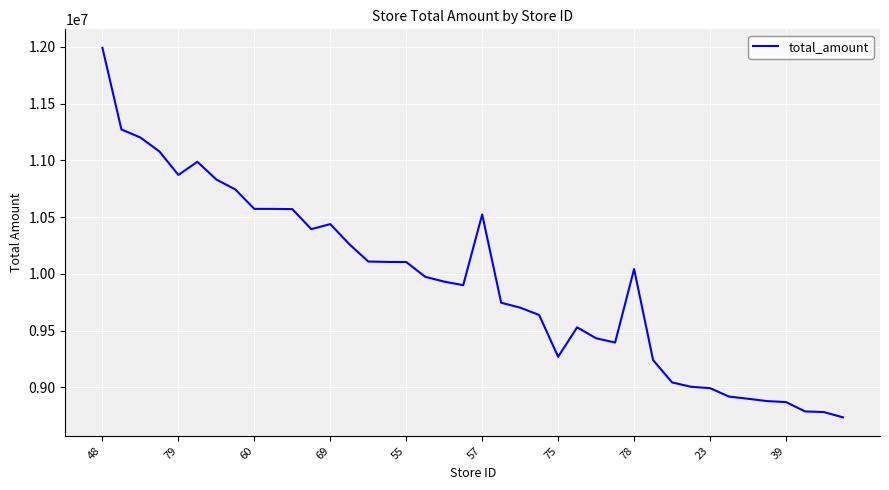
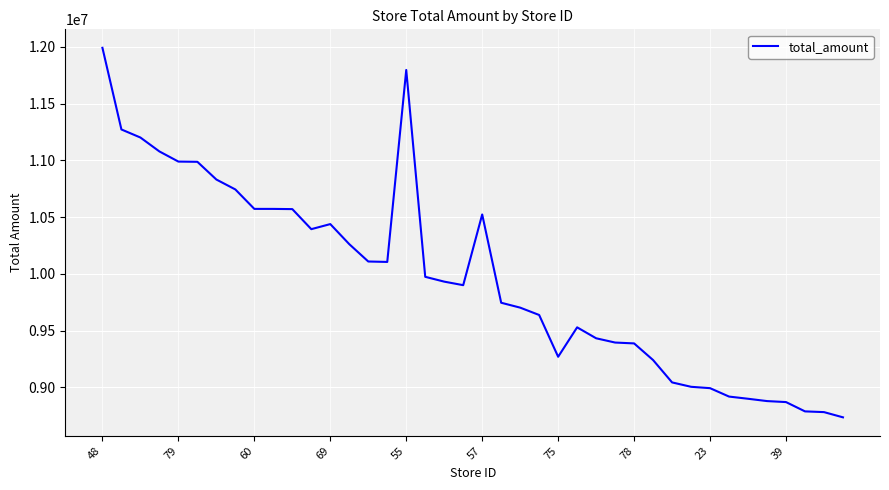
  {
    "48": 11990000,
-   "79": 10870000,
+   "79": 10990000,
    "60": 10570000,
    "69": 10440000,
-   "55": 10100000,
+   "55": 11800000,
    "57": 10520000,
    "75": 9270000,
-   "78": 10040000,
+   "78": 9390000,
    "23": 8990000,
    "39": 8870000
  }
